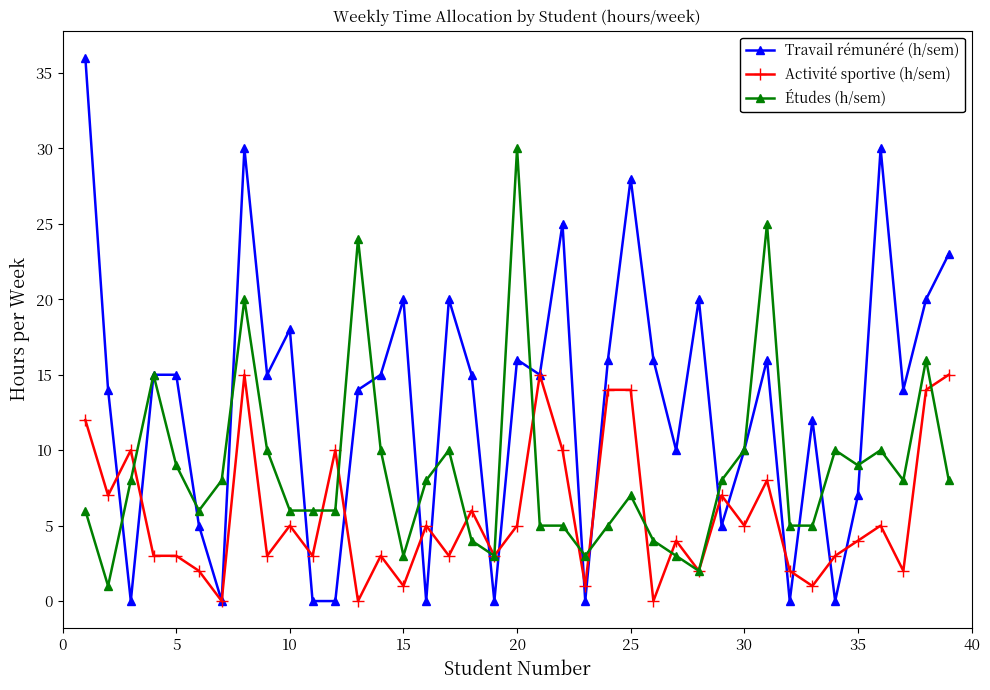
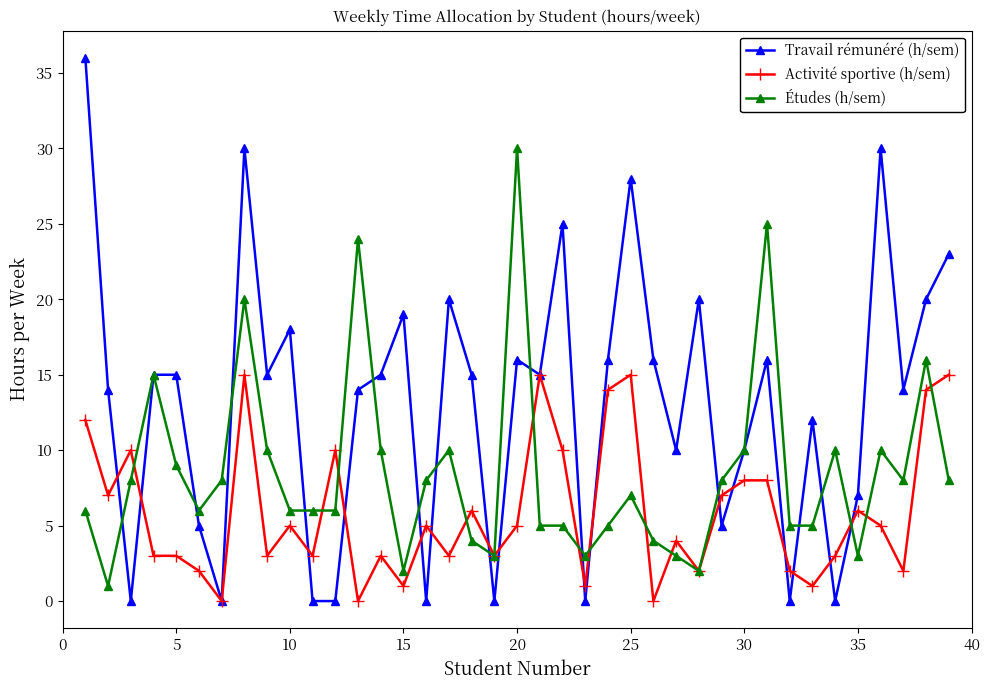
  {
    "Travail rémunéré (h/sem)": {
      "5": 15,
      "10": 18,
-     "15": 20,
+     "15": 19,
      "20": 16,
      "25": 28,
      "35": 7
    },
    "Activité sportive (h/sem)": {
      "5": 3,
      "10": 5,
      "15": 1,
      "20": 5,
-     "25": 14,
-     "30": 5,
-     "35": 4
+     "25": 15,
+     "30": 8,
+     "35": 6
    },
    "Études (h/sem)": {
      "5": 9,
      "10": 6,
-     "15": 3,
+     "15": 2,
      "20": 30,
      "25": 7,
-     "35": 9
+     "35": 3
    }
  }
